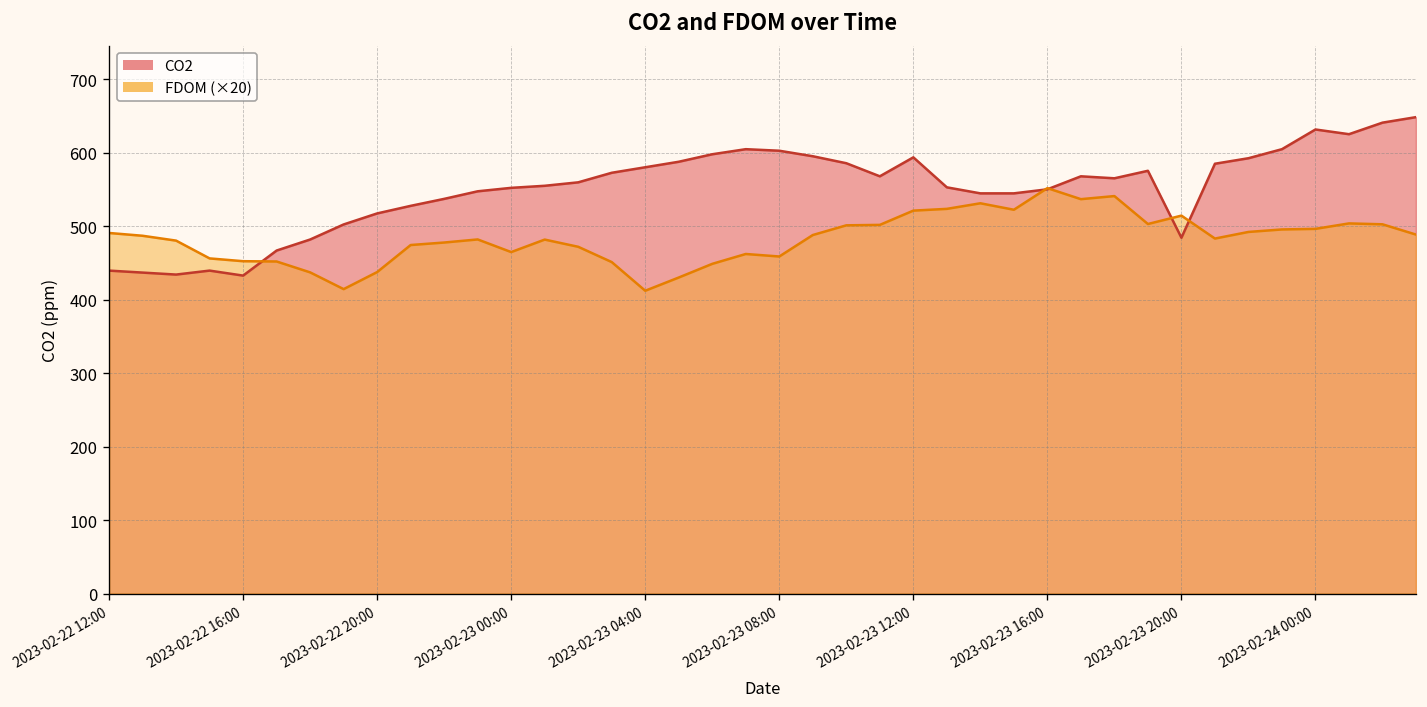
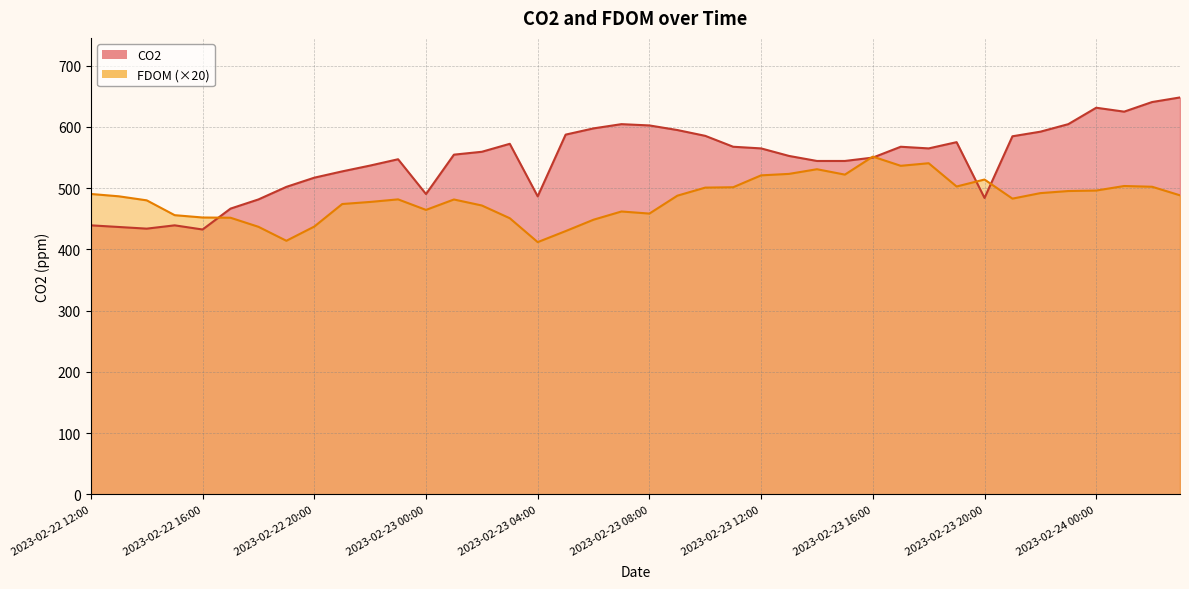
  {
    "CO2": {
      "2023-02-22 12:00": 440,
      "2023-02-22 16:00": 430,
      "2023-02-22 20:00": 520,
-     "2023-02-23 00:00": 550,
-     "2023-02-23 04:00": 580,
+     "2023-02-23 00:00": 490,
+     "2023-02-23 04:00": 490,
      "2023-02-23 08:00": 600,
-     "2023-02-23 12:00": 590,
+     "2023-02-23 12:00": 570,
      "2023-02-23 20:00": 480,
      "2023-02-24 00:00": 630
    }
  }
